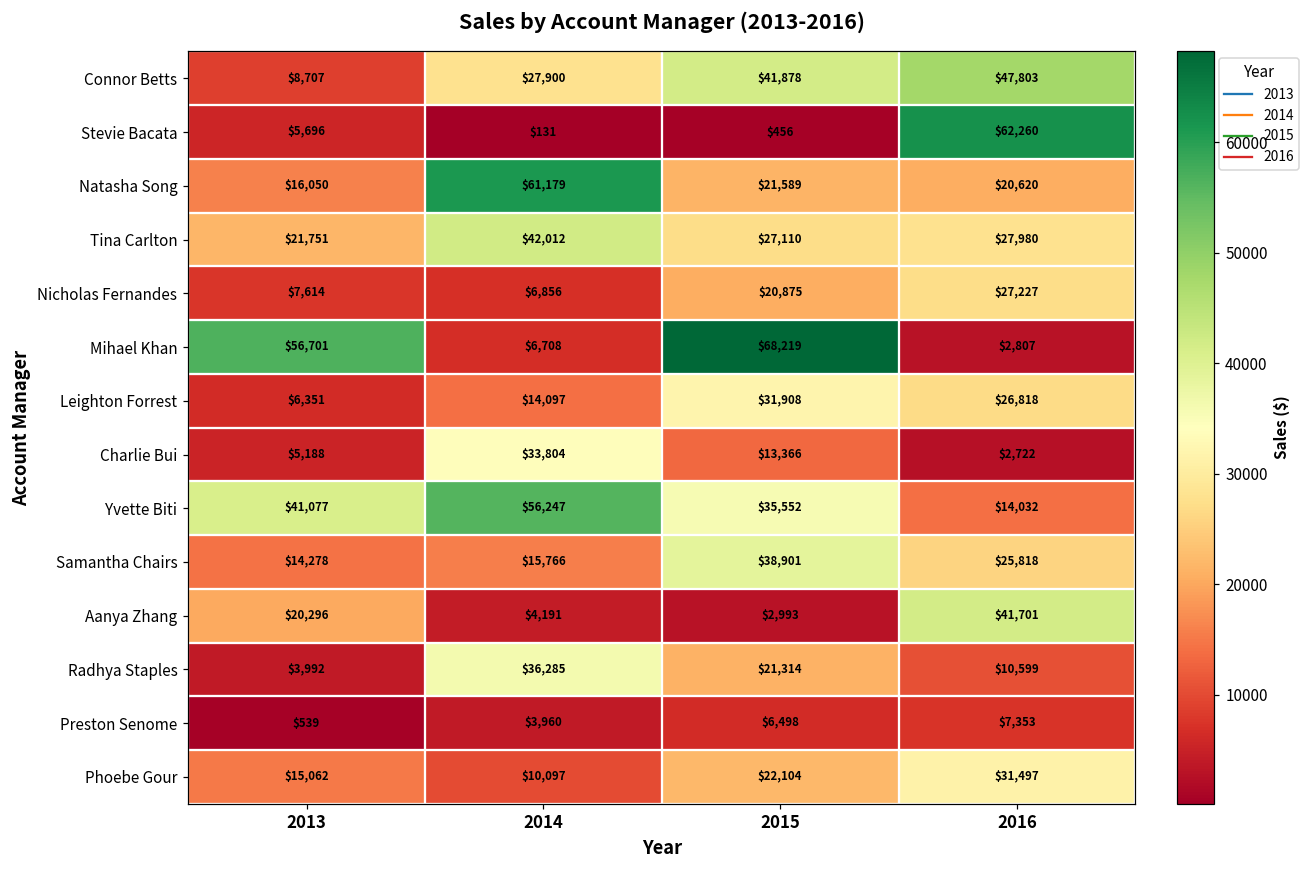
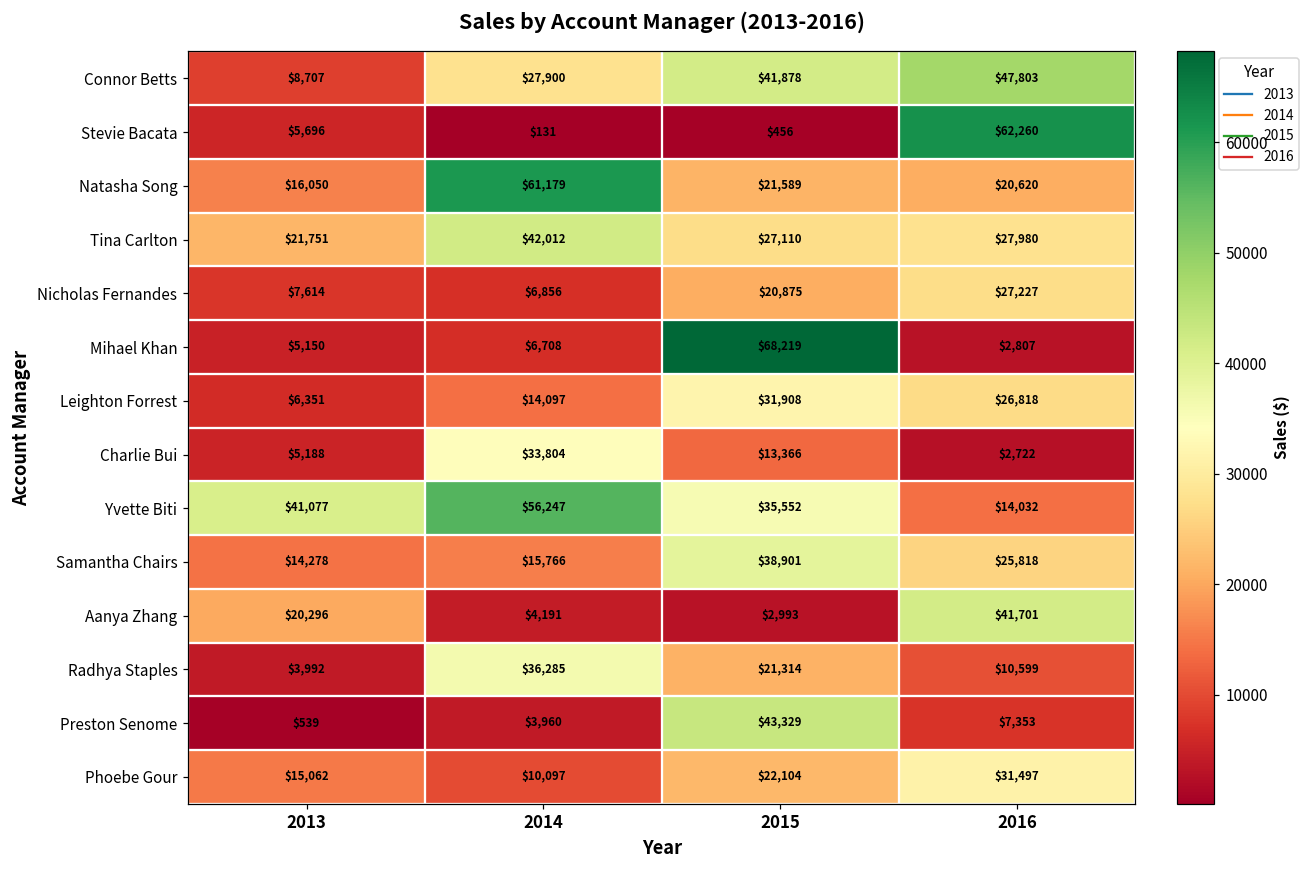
  {
    "Connor Betts": {
      "2013": "$8,707",
      "2014": "$27,900",
      "2015": "$41,878",
      "2016": "$47,803"
    },
    "Stevie Bacata": {
      "2013": "$5,696",
      "2014": "$131",
      "2015": "$456",
      "2016": "$62,260"
    },
    "Natasha Song": {
      "2013": "$16,050",
      "2014": "$61,179",
      "2015": "$21,589",
      "2016": "$20,620"
    },
    "Tina Carlton": {
      "2013": "$21,751",
      "2014": "$42,012",
      "2015": "$27,110",
      "2016": "$27,980"
    },
    "Nicholas Fernandes": {
      "2013": "$7,614",
      "2014": "$6,856",
      "2015": "$20,875",
      "2016": "$27,227"
    },
    "Mihael Khan": {
-     "2013": "$56,701",
+     "2013": "$5,150",
      "2014": "$6,708",
      "2015": "$68,219",
      "2016": "$2,807"
    },
    "Leighton Forrest": {
      "2013": "$6,351",
      "2014": "$14,097",
      "2015": "$31,908",
      "2016": "$26,818"
    },
    "Charlie Bui": {
      "2013": "$5,188",
      "2014": "$33,804",
      "2015": "$13,366",
      "2016": "$2,722"
    },
    "Yvette Biti": {
      "2013": "$41,077",
      "2014": "$56,247",
      "2015": "$35,552",
      "2016": "$14,032"
    },
    "Samantha Chairs": {
      "2013": "$14,278",
      "2014": "$15,766",
      "2015": "$38,901",
      "2016": "$25,818"
    },
    "Aanya Zhang": {
      "2013": "$20,296",
      "2014": "$4,191",
      "2015": "$2,993",
      "2016": "$41,701"
    },
    "Radhya Staples": {
      "2013": "$3,992",
      "2014": "$36,285",
      "2015": "$21,314",
      "2016": "$10,599"
    },
    "Preston Senome": {
      "2013": "$539",
      "2014": "$3,960",
-     "2015": "$6,498",
+     "2015": "$43,329",
      "2016": "$7,353"
    },
    "Phoebe Gour": {
      "2013": "$15,062",
      "2014": "$10,097",
      "2015": "$22,104",
      "2016": "$31,497"
    }
  }
